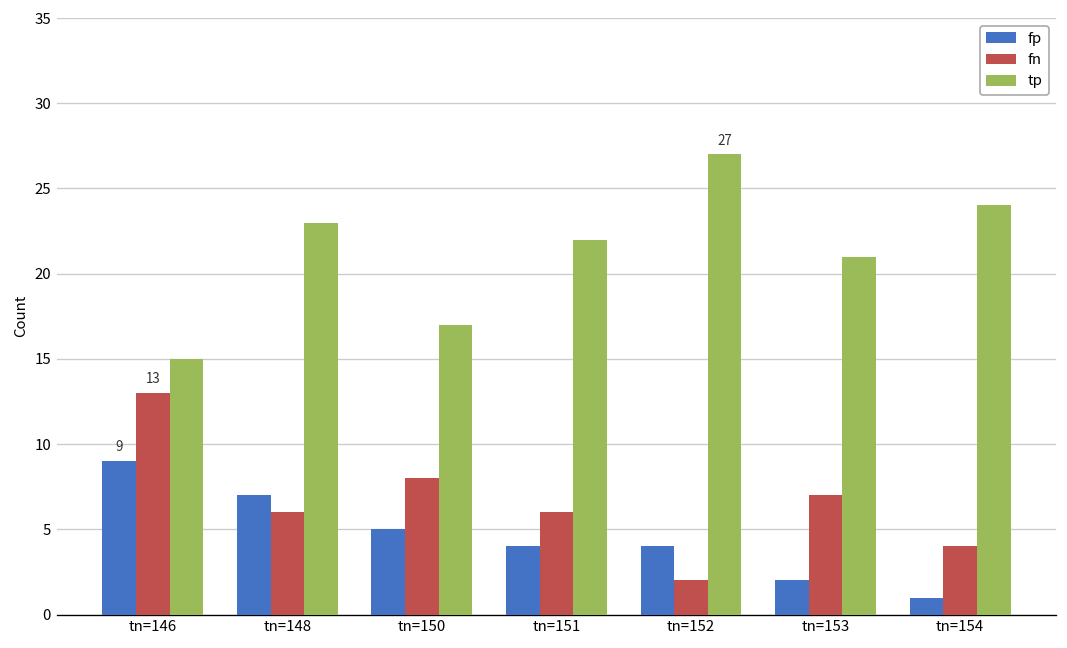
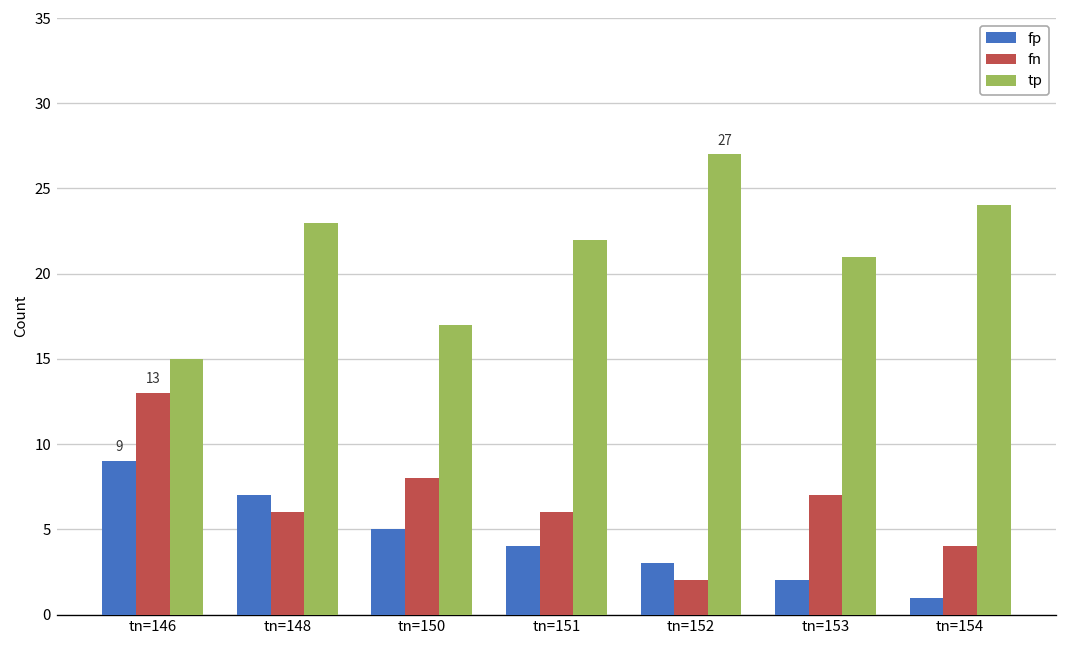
  {
    "fp": {
      "tn=148": 7,
      "tn=150": 5,
      "tn=151": 4,
-     "tn=152": 4,
+     "tn=152": 3,
      "tn=153": 2,
      "tn=154": 1
    },
    "fn": {
      "tn=146": 13
    },
    "tp": {
      "tn=152": 27
    }
  }
